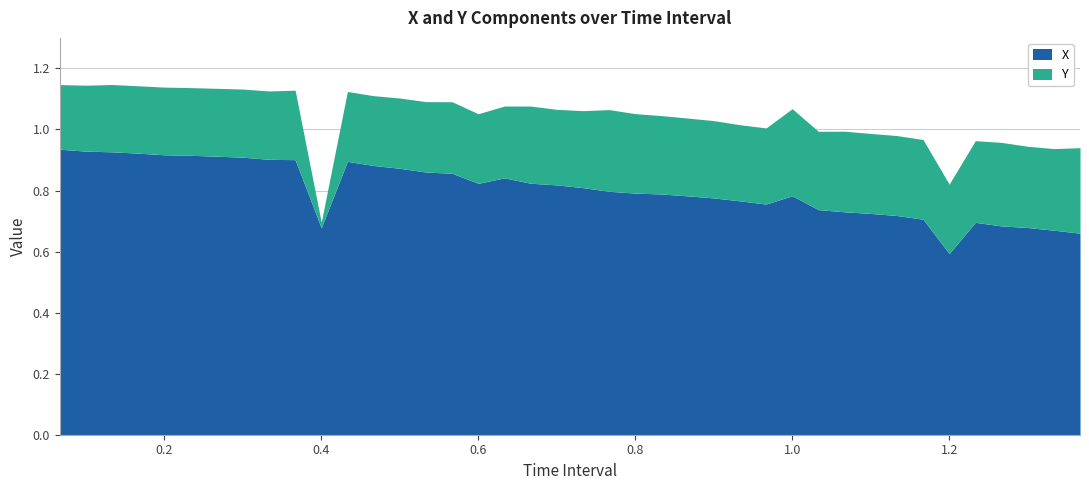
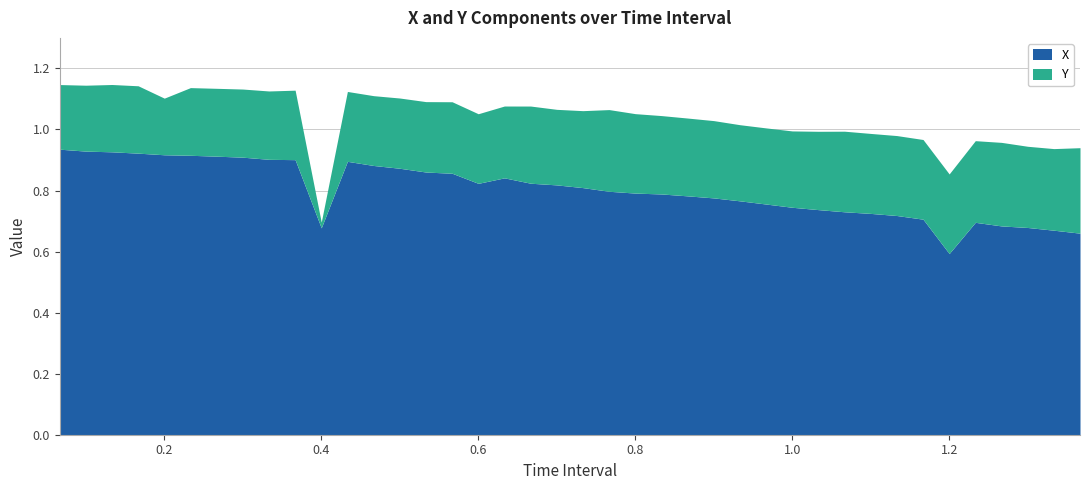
  {
    "X": {
-     "1.0": 0.78
+     "1.0": 0.75
    },
    "Y": {
-     "0.2": 0.22,
+     "0.2": 0.19,
      "0.4": 0.02,
      "0.6": 0.23,
      "0.8": 0.26,
-     "1.0": 0.29,
-     "1.2": 0.23
+     "1.0": 0.25,
+     "1.2": 0.26
    }
  }
